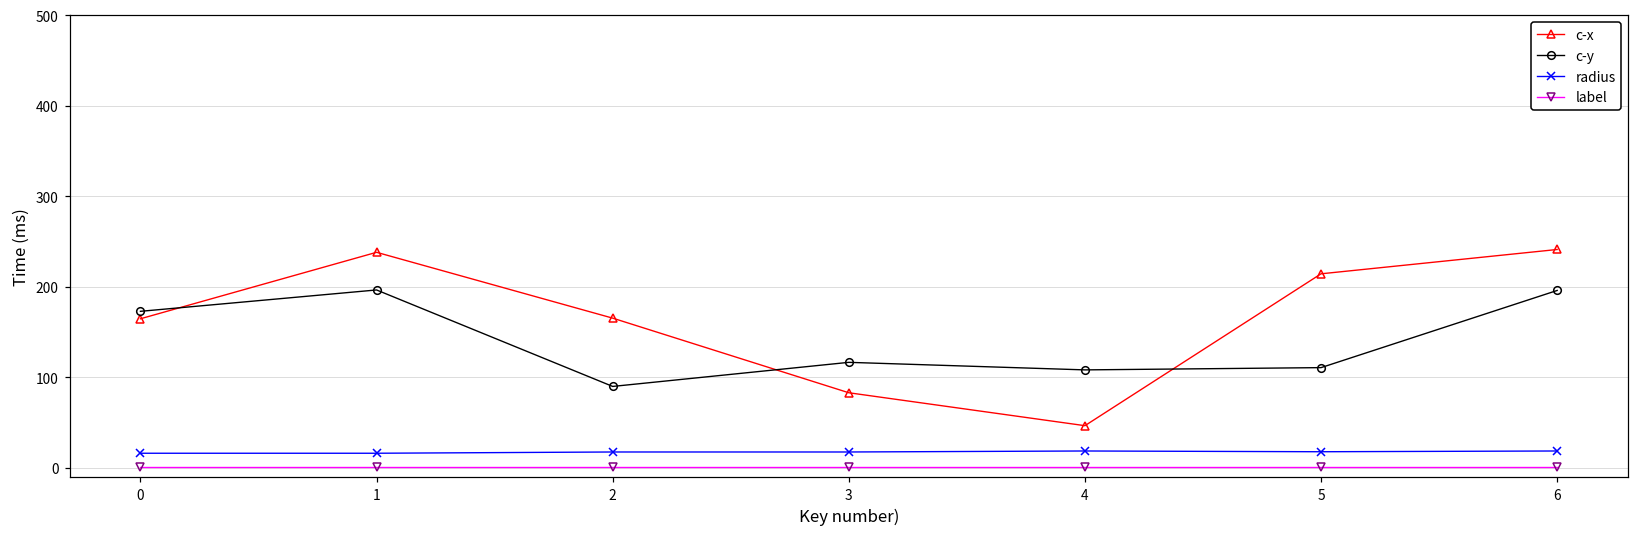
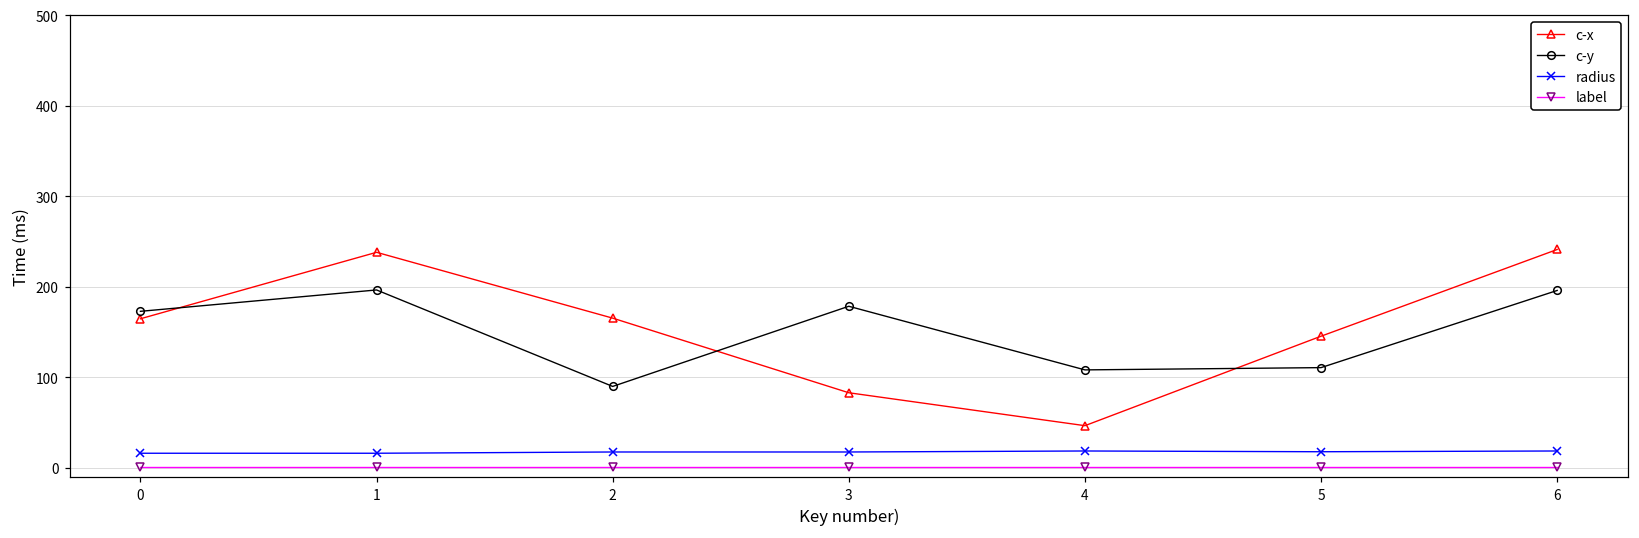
  {
    "c-x": {
      "0": 160,
      "1": 240,
      "2": 170,
      "3": 80,
      "4": 50,
-     "5": 210,
+     "5": 150,
      "6": 240
    },
    "c-y": {
      "0": 170,
      "1": 200,
      "2": 90,
-     "3": 120,
+     "3": 180,
      "4": 110,
      "5": 110,
      "6": 200
    },
    "radius": {
      "0": 20,
      "1": 20,
      "2": 20,
      "3": 20,
      "4": 20,
      "5": 20,
      "6": 20
    },
    "label": {
      "0": 0,
      "1": 0,
      "2": 0,
      "3": 0,
      "4": 0,
      "5": 0,
      "6": 0
    }
  }
